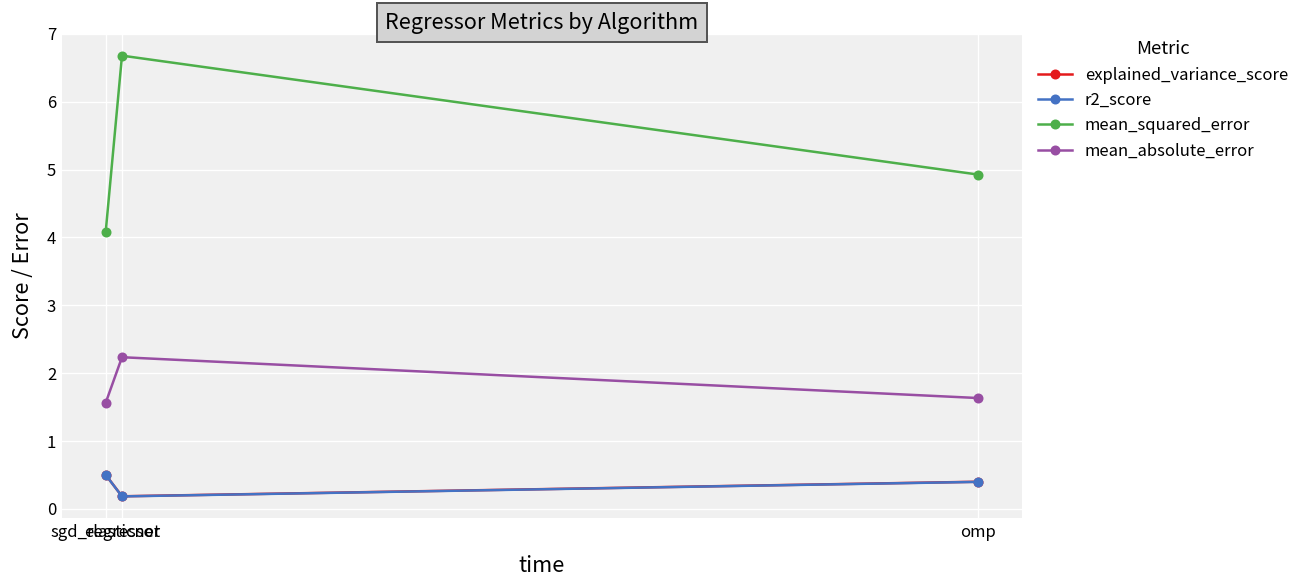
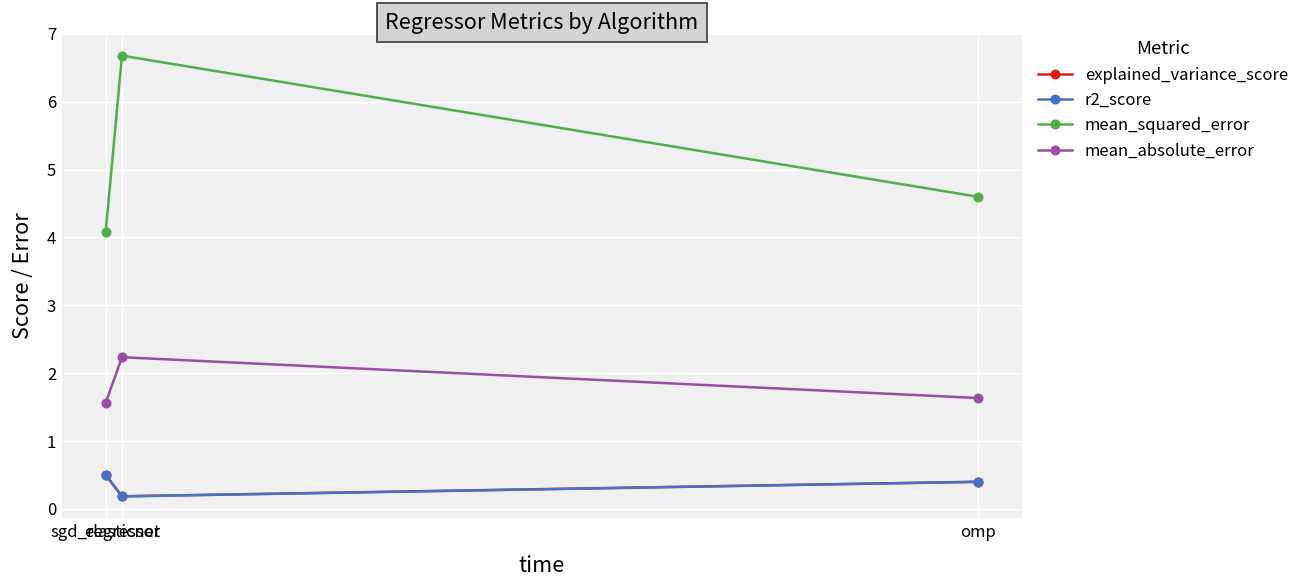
  {
    "mean_squared_error": {
-     "omp": 4.9
+     "omp": 4.6
    },
    "mean_absolute_error": {
      "omp": 1.6
    }
  }
